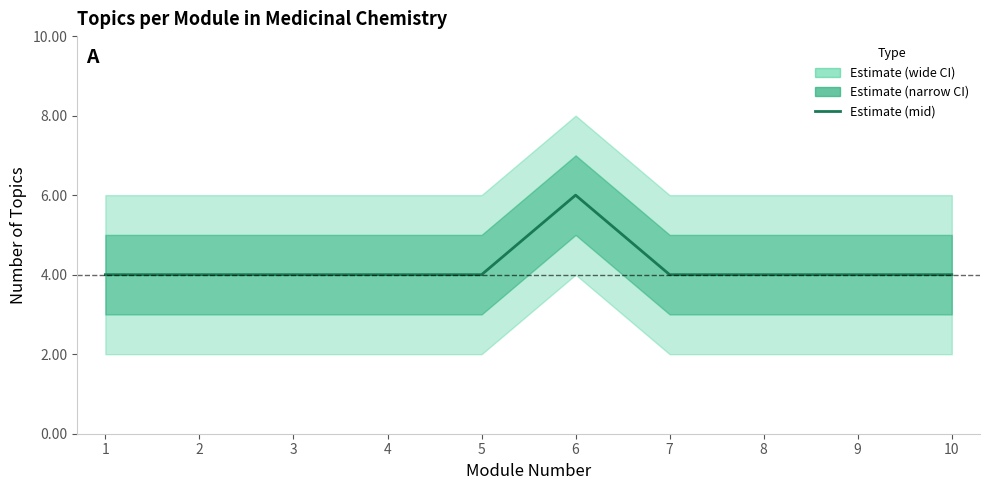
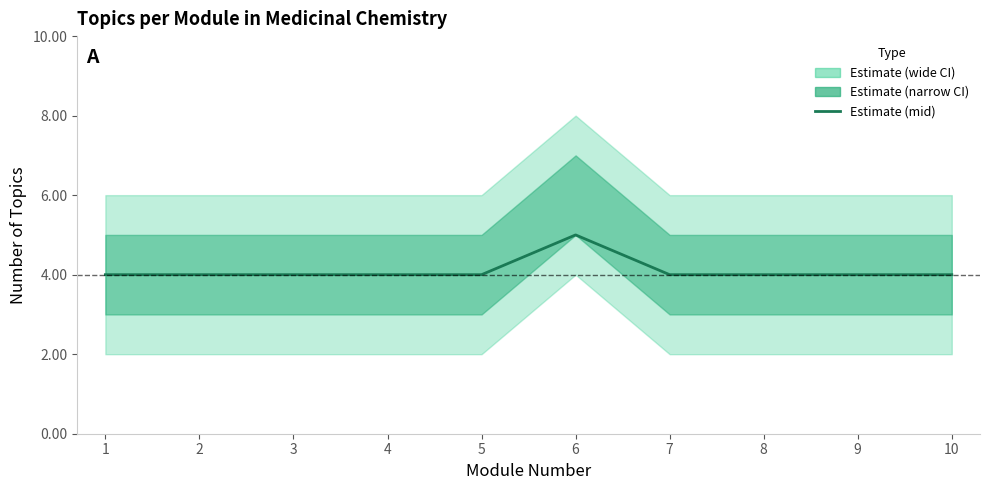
  {
    "Estimate (mid)": {
      "1": 4,
      "2": 4,
      "3": 4,
      "4": 4,
      "5": 4,
-     "6": 6,
+     "6": 5,
      "7": 4,
      "8": 4,
      "9": 4,
      "10": 4
    }
  }
